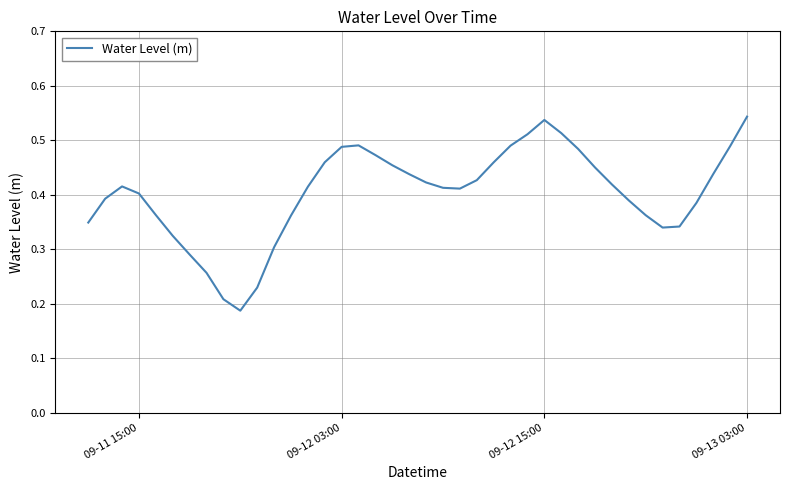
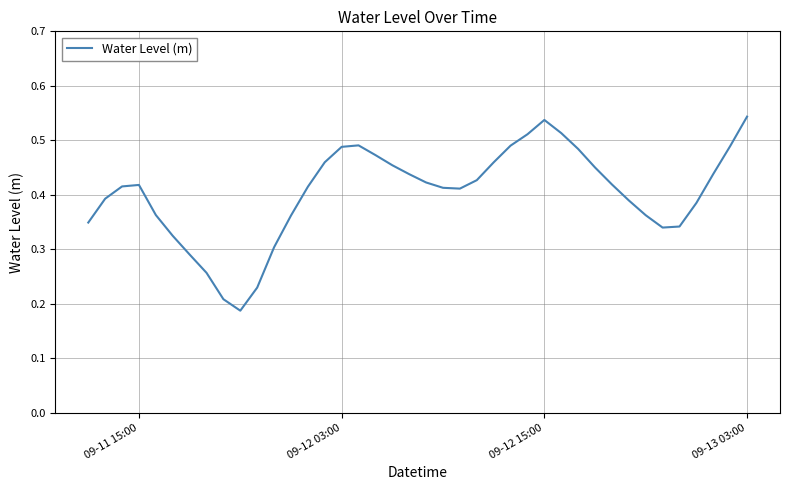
  {
-   "09-11 15:00": 0.40,
+   "09-11 15:00": 0.42,
    "09-12 03:00": 0.49,
    "09-12 15:00": 0.54,
    "09-13 03:00": 0.54
  }
